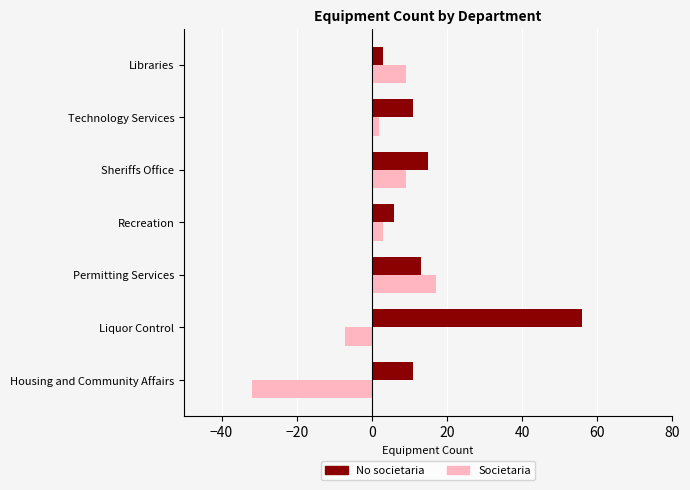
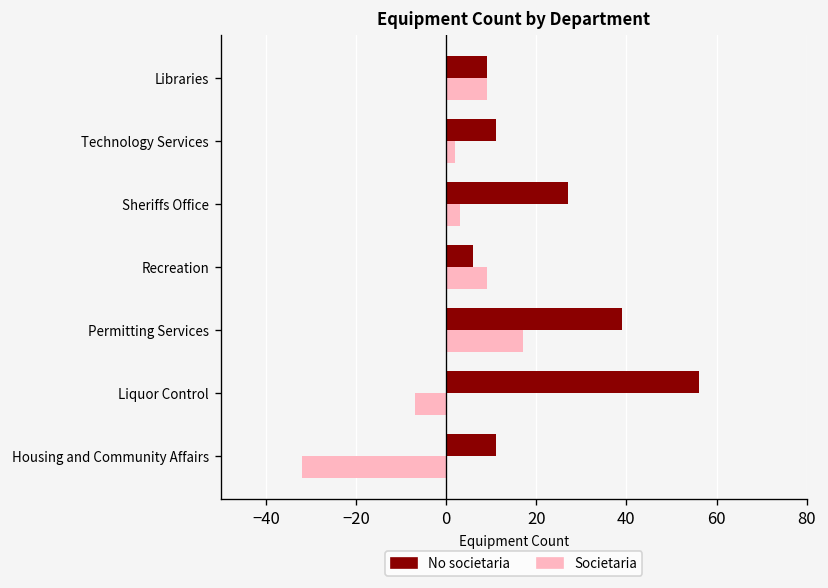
  {
    "No societaria": {
-     "Libraries": 3,
+     "Libraries": 9,
      "Technology Services": 11,
-     "Sheriffs Office": 15,
+     "Sheriffs Office": 27,
      "Recreation": 6,
-     "Permitting Services": 13,
+     "Permitting Services": 39,
      "Liquor Control": 56,
      "Housing and Community Affairs": 11
    },
    "Societaria": {
      "Libraries": 9,
      "Technology Services": 2,
-     "Sheriffs Office": 9,
-     "Recreation": 3,
+     "Sheriffs Office": 3,
+     "Recreation": 9,
      "Permitting Services": 17,
      "Liquor Control": -7,
      "Housing and Community Affairs": -32
    }
  }
